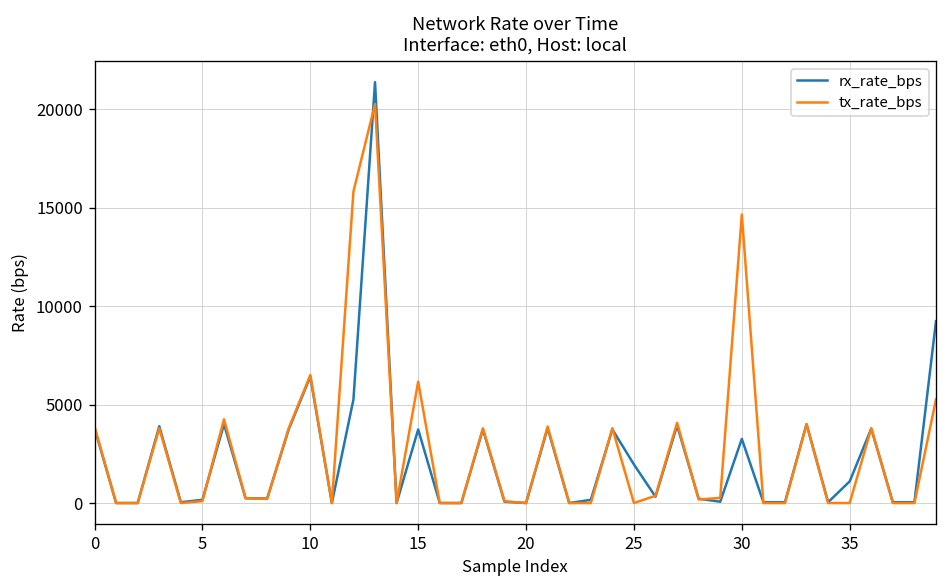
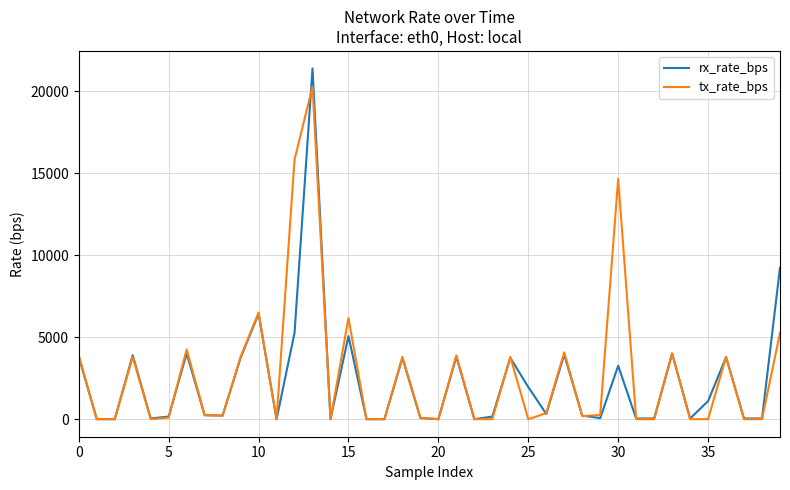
  {
    "rx_rate_bps": {
-     "15": 3700,
+     "15": 5100,
      "25": 2000,
      "30": 3300,
      "35": 1100
    },
    "tx_rate_bps": {
      "15": 6200,
      "25": 0,
      "30": 14700,
      "35": 0
    }
  }
